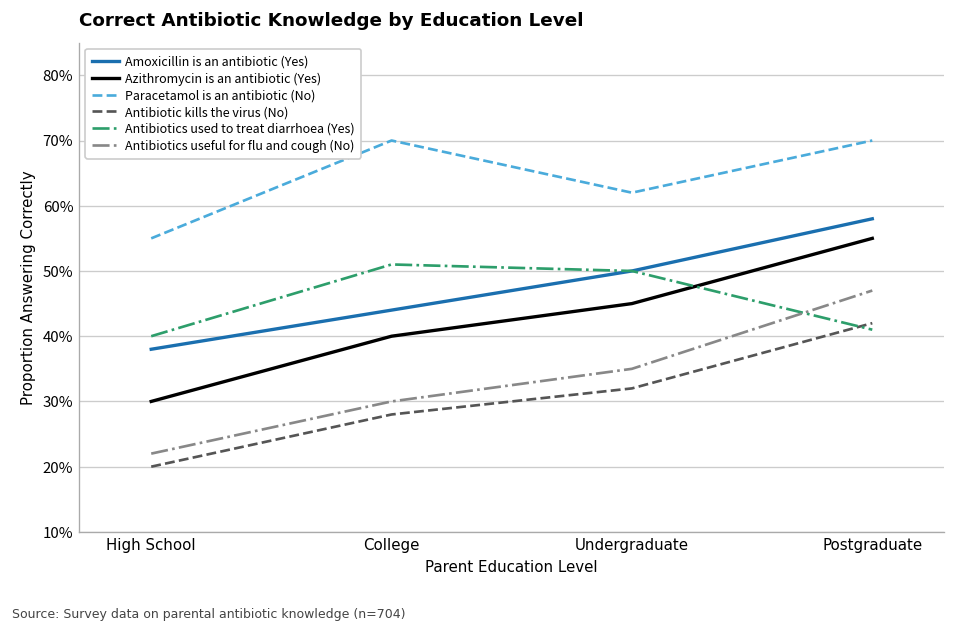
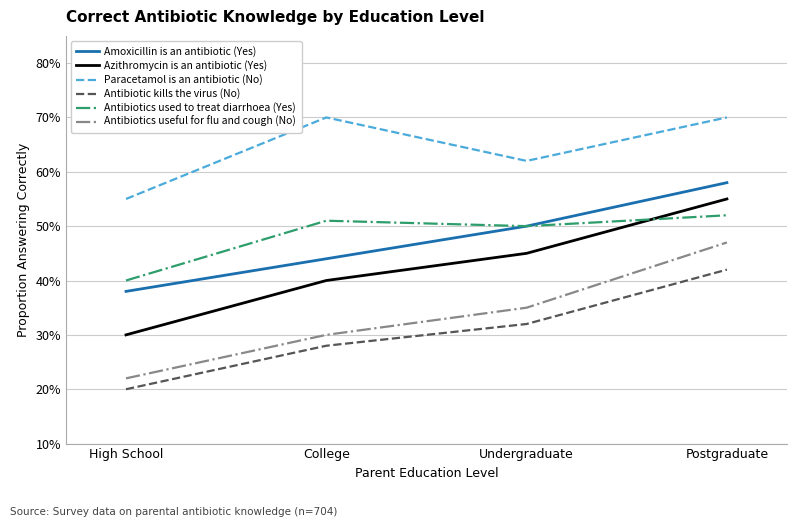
  {
    "Amoxicillin is an antibiotic (Yes)": {
      "High School": "38%",
      "College": "44%",
      "Postgraduate": "58%"
    },
    "Azithromycin is an antibiotic (Yes)": {
      "High School": "30%",
      "College": "40%",
      "Undergraduate": "45%",
      "Postgraduate": "55%"
    },
    "Paracetamol is an antibiotic (No)": {
      "High School": "55%",
      "College": "70%",
      "Undergraduate": "62%",
      "Postgraduate": "70%"
    },
    "Antibiotic kills the virus (No)": {
      "High School": "20%",
      "College": "28%",
      "Undergraduate": "32%",
      "Postgraduate": "42%"
    },
    "Antibiotics used to treat diarrhoea (Yes)": {
      "High School": "40%",
      "College": "51%",
-     "Postgraduate": "41%"
+     "Postgraduate": "52%"
    },
    "Antibiotics useful for flu and cough (No)": {
      "High School": "22%",
      "College": "30%",
      "Undergraduate": "35%",
      "Postgraduate": "47%"
    }
  }
